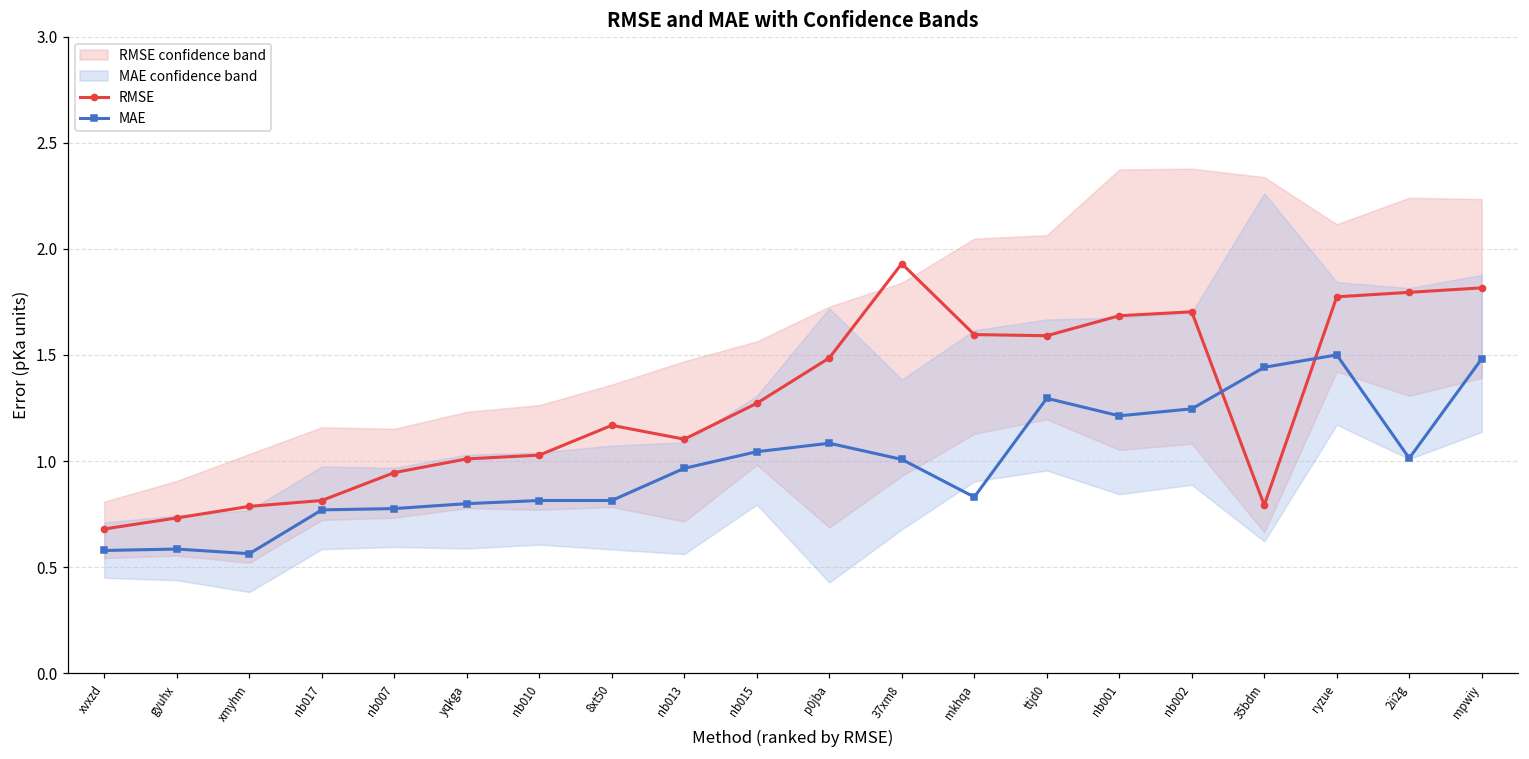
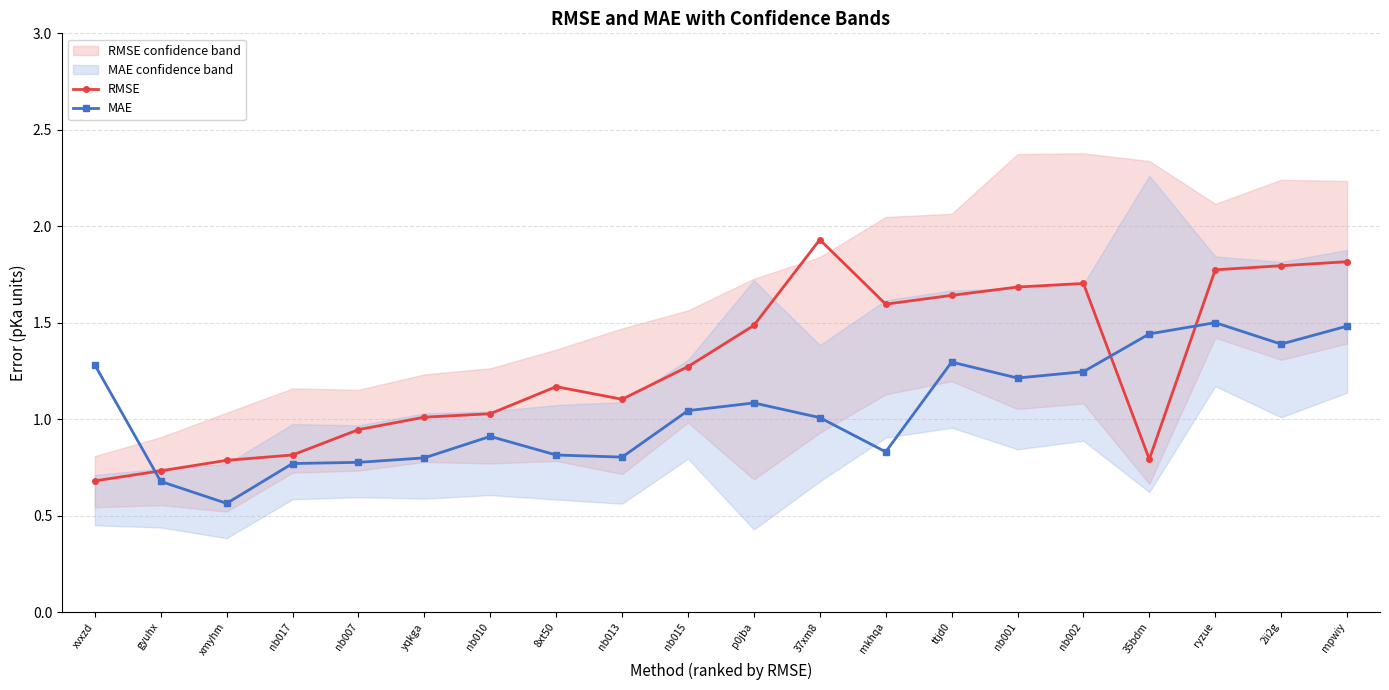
  {
    "RMSE": {
      "xvxzd": 0.68,
      "xmyhm": 0.79,
      "nb017": 0.81,
      "nb007": 0.95,
      "yqkga": 1.01,
      "8xt50": 1.17,
      "nb013": 1.10,
      "nb015": 1.27,
      "p0jba": 1.49,
      "37xm8": 1.93,
      "mkhqa": 1.60,
-     "ttjd0": 1.59,
+     "ttjd0": 1.64,
      "35bdm": 0.79,
      "ryzue": 1.77,
      "2ii2g": 1.80,
      "mpwiy": 1.82
    },
    "MAE": {
-     "xvxzd": 0.58,
-     "gyuhx": 0.59,
+     "xvxzd": 1.28,
+     "gyuhx": 0.68,
      "xmyhm": 0.56,
      "nb017": 0.77,
      "nb007": 0.78,
      "yqkga": 0.80,
-     "nb010": 0.81,
+     "nb010": 0.91,
      "8xt50": 0.81,
-     "nb013": 0.97,
+     "nb013": 0.80,
      "nb015": 1.04,
      "p0jba": 1.08,
      "37xm8": 1.01,
      "mkhqa": 0.83,
      "ttjd0": 1.30,
      "nb001": 1.21,
      "nb002": 1.25,
      "35bdm": 1.44,
      "ryzue": 1.50,
-     "2ii2g": 1.01,
+     "2ii2g": 1.39,
      "mpwiy": 1.48
    }
  }
